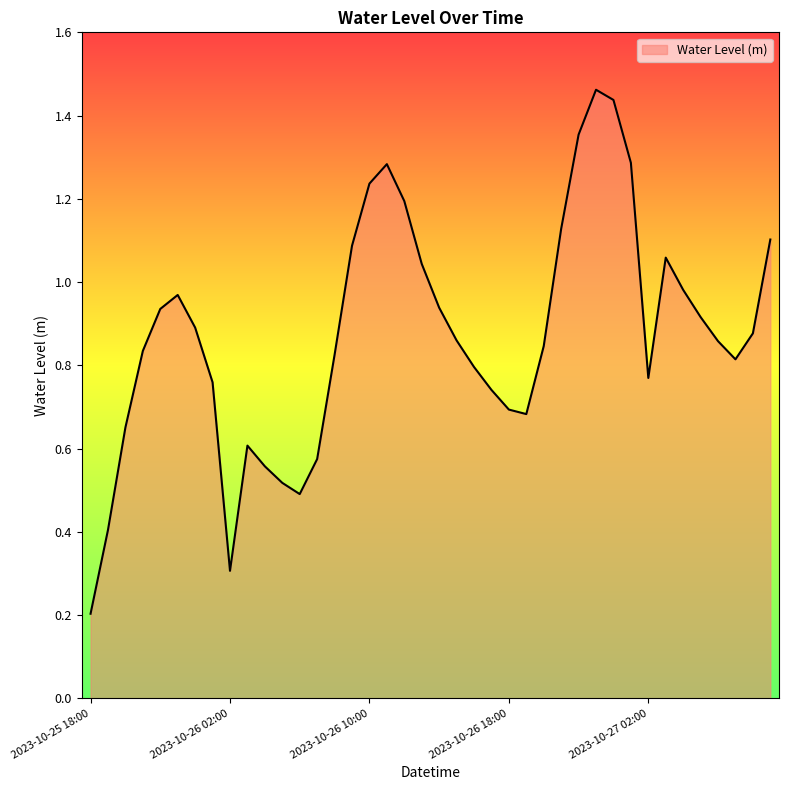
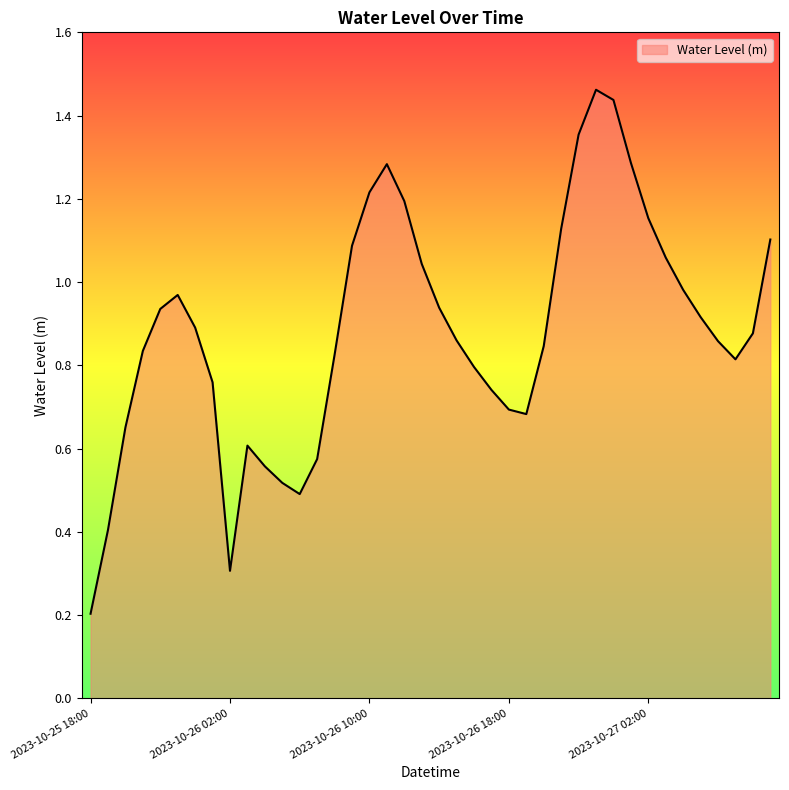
  {
    "2023-10-25 18:00": 0.20,
    "2023-10-26 02:00": 0.31,
-   "2023-10-26 10:00": 1.24,
+   "2023-10-26 10:00": 1.22,
    "2023-10-26 18:00": 0.69,
-   "2023-10-27 02:00": 0.77
+   "2023-10-27 02:00": 1.15
  }
